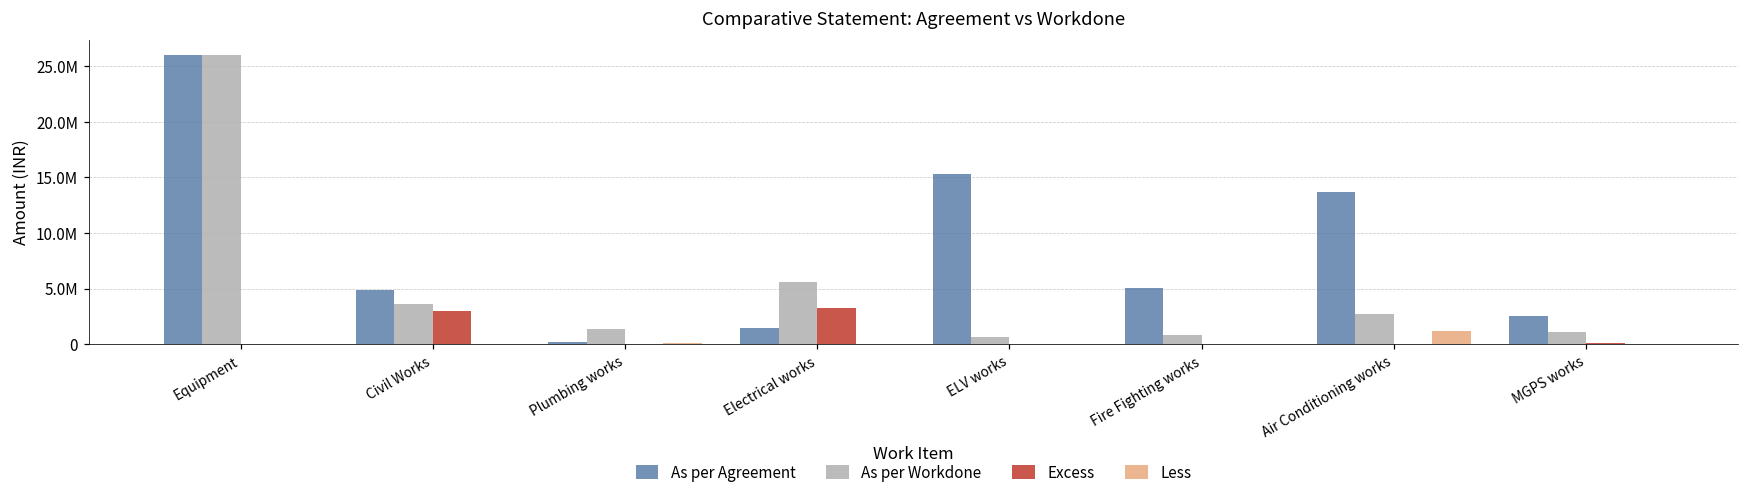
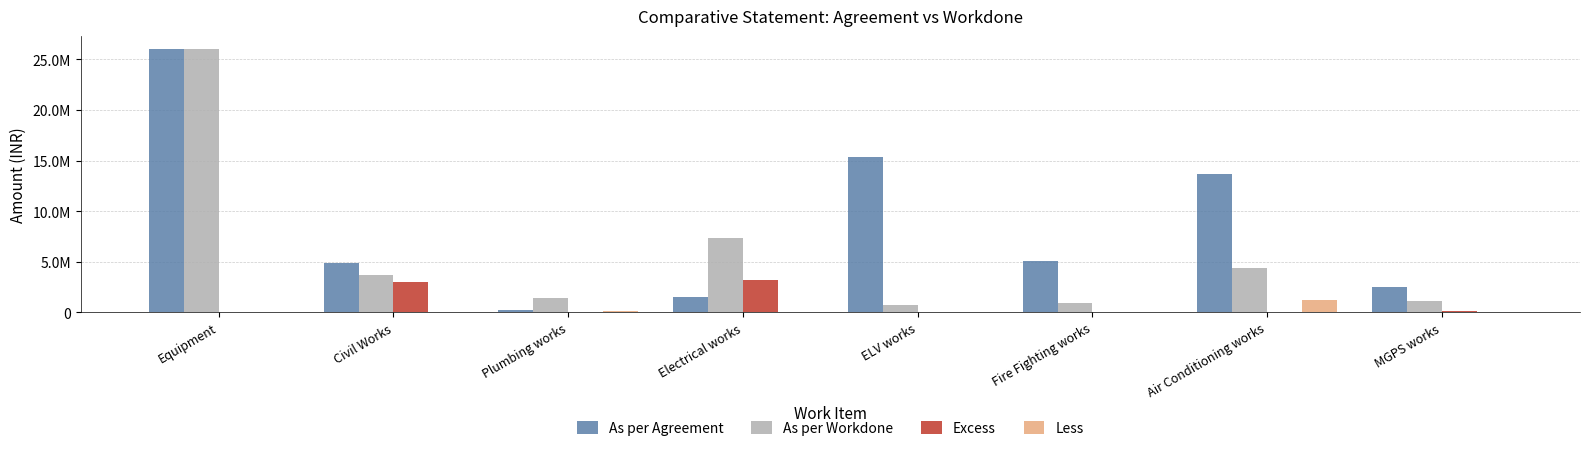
  {
    "As per Agreement": {
      "Equipment": 26000000,
      "Civil Works": 4900000,
      "Electrical works": 1500000,
      "ELV works": 15300000,
      "Fire Fighting works": 5100000,
      "Air Conditioning works": 13700000,
      "MGPS works": 2500000
    },
    "As per Workdone": {
      "Equipment": 26000000,
      "Civil Works": 3700000,
      "Plumbing works": 1400000,
-     "Electrical works": 5600000,
+     "Electrical works": 7300000,
      "ELV works": 700000,
      "Fire Fighting works": 900000,
-     "Air Conditioning works": 2700000,
+     "Air Conditioning works": 4400000,
      "MGPS works": 1100000
    },
    "Excess": {
      "Equipment": 0,
      "Civil Works": 3000000,
      "Plumbing works": 0,
      "Electrical works": 3200000,
      "ELV works": 0,
      "Fire Fighting works": 0,
      "Air Conditioning works": 0
    },
    "Less": {
      "Equipment": 0,
      "Civil Works": 0,
      "Electrical works": 0,
      "ELV works": 0,
      "Fire Fighting works": 0,
      "Air Conditioning works": 1200000,
      "MGPS works": 0
    }
  }
